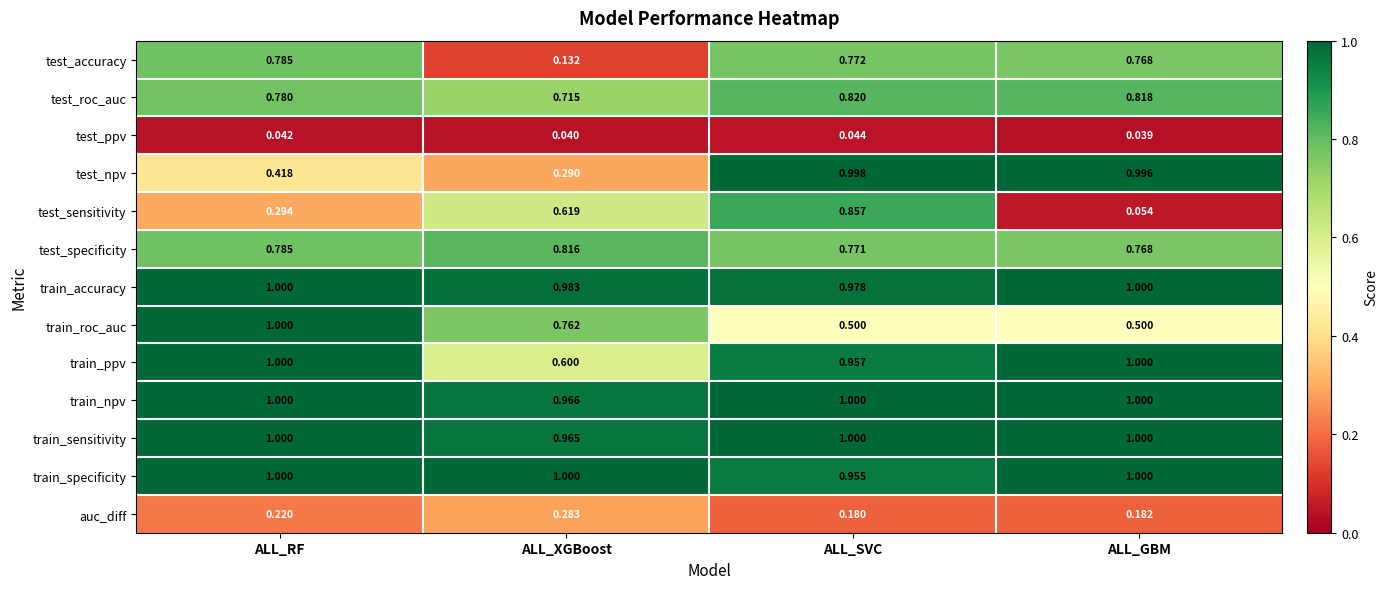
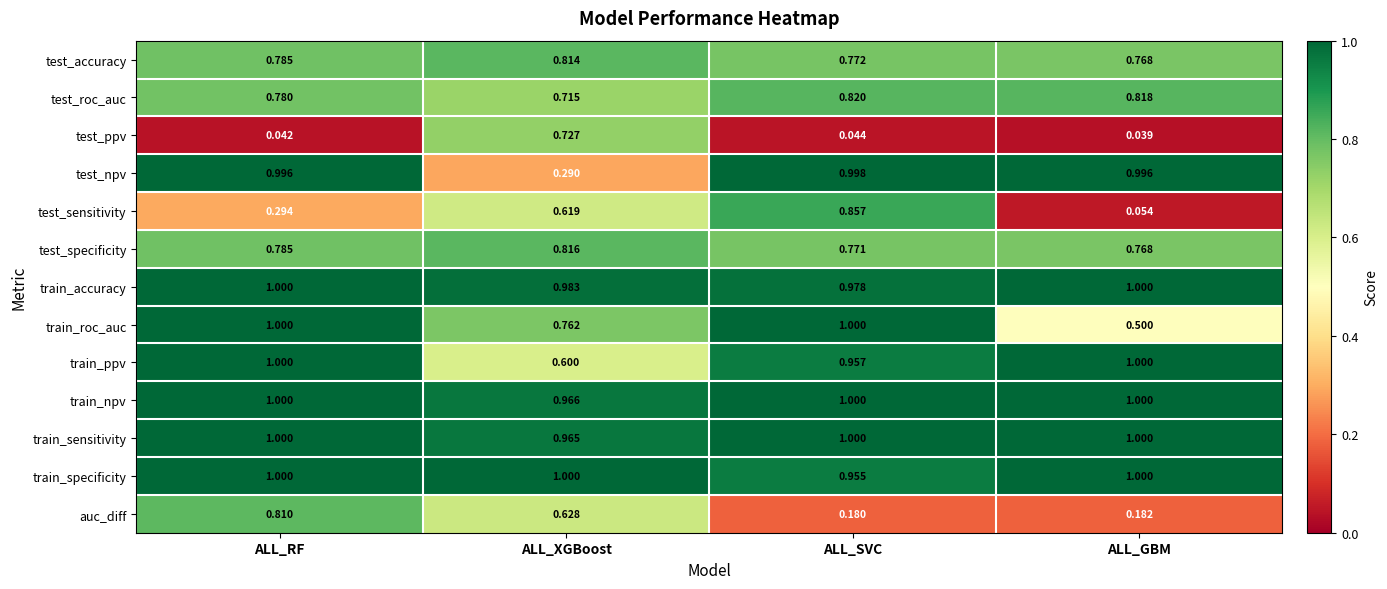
  {
    "test_accuracy": {
      "ALL_RF": 0.785,
-     "ALL_XGBoost": 0.132,
+     "ALL_XGBoost": 0.814,
      "ALL_SVC": 0.772,
      "ALL_GBM": 0.768
    },
    "test_roc_auc": {
      "ALL_RF": 0.780,
      "ALL_XGBoost": 0.715,
      "ALL_SVC": 0.820,
      "ALL_GBM": 0.818
    },
    "test_ppv": {
      "ALL_RF": 0.042,
-     "ALL_XGBoost": 0.040,
+     "ALL_XGBoost": 0.727,
      "ALL_SVC": 0.044,
      "ALL_GBM": 0.039
    },
    "test_npv": {
-     "ALL_RF": 0.418,
+     "ALL_RF": 0.996,
      "ALL_XGBoost": 0.290,
      "ALL_SVC": 0.998,
      "ALL_GBM": 0.996
    },
    "test_sensitivity": {
      "ALL_RF": 0.294,
      "ALL_XGBoost": 0.619,
      "ALL_SVC": 0.857,
      "ALL_GBM": 0.054
    },
    "test_specificity": {
      "ALL_RF": 0.785,
      "ALL_XGBoost": 0.816,
      "ALL_SVC": 0.771,
      "ALL_GBM": 0.768
    },
    "train_accuracy": {
      "ALL_RF": 1.000,
      "ALL_XGBoost": 0.983,
      "ALL_SVC": 0.978,
      "ALL_GBM": 1.000
    },
    "train_roc_auc": {
      "ALL_RF": 1.000,
      "ALL_XGBoost": 0.762,
-     "ALL_SVC": 0.500,
+     "ALL_SVC": 1.000,
      "ALL_GBM": 0.500
    },
    "train_ppv": {
      "ALL_RF": 1.000,
      "ALL_XGBoost": 0.600,
      "ALL_SVC": 0.957,
      "ALL_GBM": 1.000
    },
    "train_npv": {
      "ALL_RF": 1.000,
      "ALL_XGBoost": 0.966,
      "ALL_SVC": 1.000,
      "ALL_GBM": 1.000
    },
    "train_sensitivity": {
      "ALL_RF": 1.000,
      "ALL_XGBoost": 0.965,
      "ALL_SVC": 1.000,
      "ALL_GBM": 1.000
    },
    "train_specificity": {
      "ALL_RF": 1.000,
      "ALL_XGBoost": 1.000,
      "ALL_SVC": 0.955,
      "ALL_GBM": 1.000
    },
    "auc_diff": {
-     "ALL_RF": 0.220,
-     "ALL_XGBoost": 0.283,
+     "ALL_RF": 0.810,
+     "ALL_XGBoost": 0.628,
      "ALL_SVC": 0.180,
      "ALL_GBM": 0.182
    }
  }
